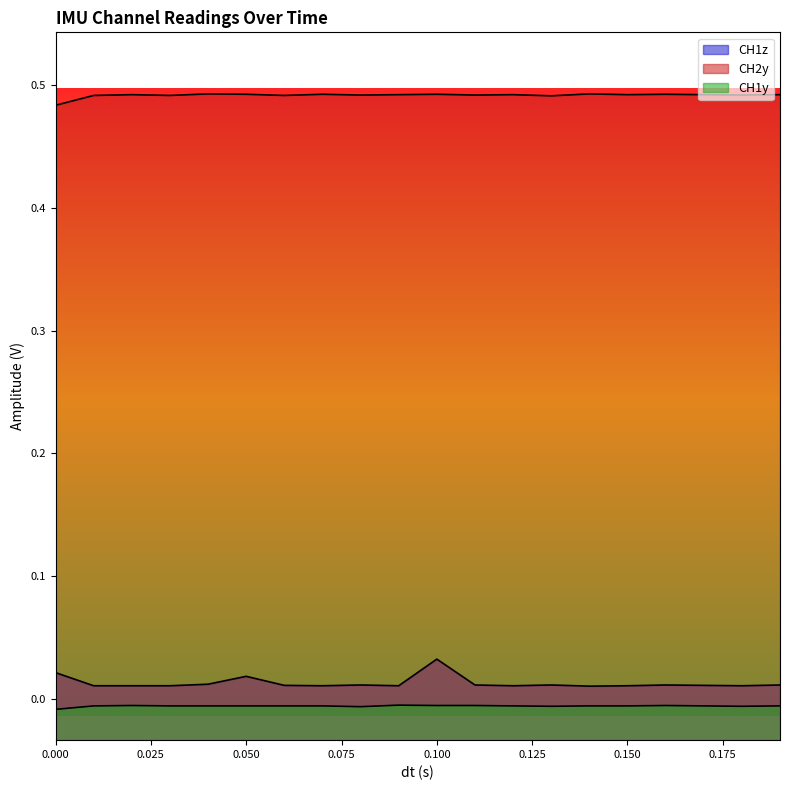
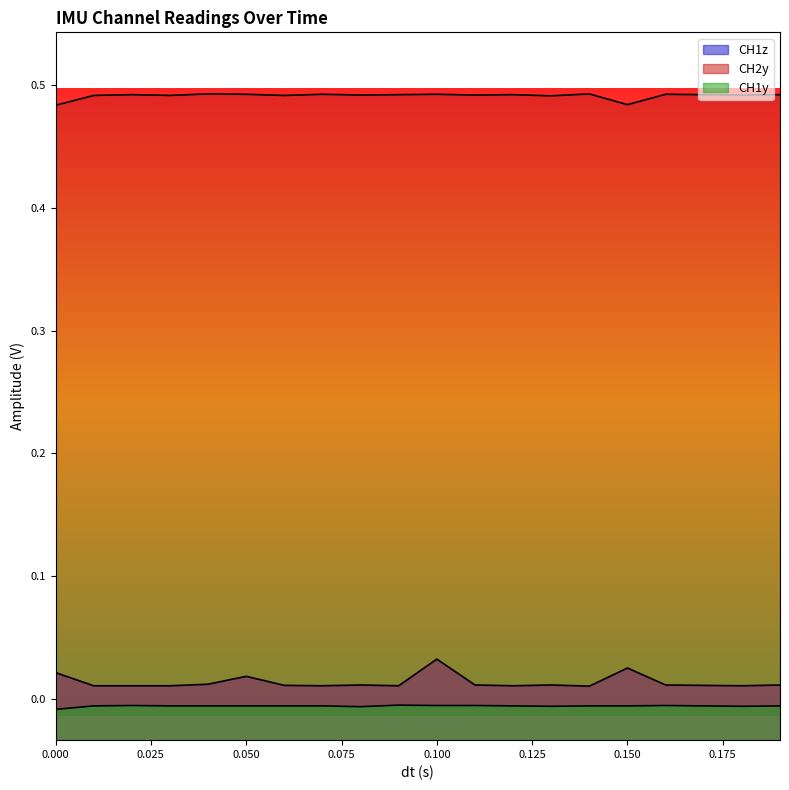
  {
    "CH1z": {
      "0.000": 0.022,
      "0.050": 0.019,
      "0.100": 0.033,
-     "0.150": 0.011
+     "0.150": 0.025
    },
    "CH2y": {
      "0.000": 0.483,
      "0.050": 0.492,
      "0.100": 0.492,
-     "0.150": 0.492
+     "0.150": 0.484
    },
    "CH1y": {
      "0.000": -0.008,
      "0.050": -0.006,
      "0.100": -0.005,
      "0.150": -0.006
    }
  }
